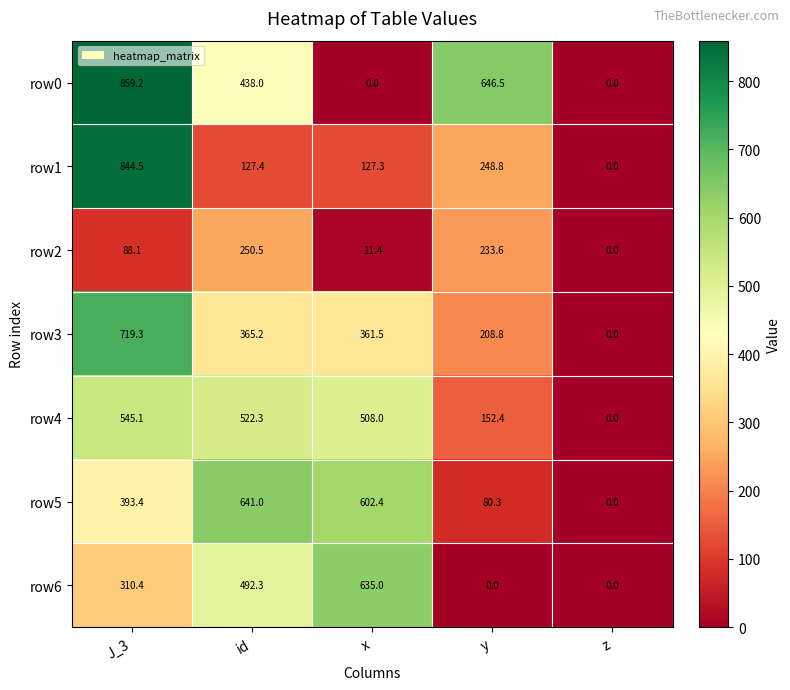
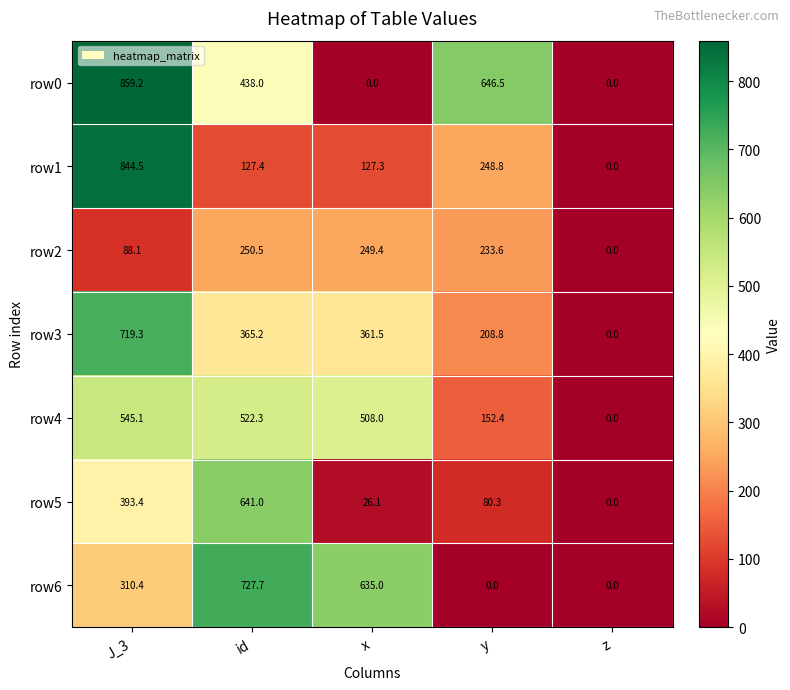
  {
    "row0": {
      "J_3": 859.2,
      "id": 438.0,
      "x": 0.0,
      "y": 646.5,
      "z": 0.0
    },
    "row1": {
      "J_3": 844.5,
      "id": 127.4,
      "x": 127.3,
      "y": 248.8,
      "z": 0.0
    },
    "row2": {
      "J_3": 88.1,
      "id": 250.5,
-     "x": 11.4,
+     "x": 249.4,
      "y": 233.6,
      "z": 0.0
    },
    "row3": {
      "J_3": 719.3,
      "id": 365.2,
      "x": 361.5,
      "y": 208.8,
      "z": 0.0
    },
    "row4": {
      "J_3": 545.1,
      "id": 522.3,
      "x": 508.0,
      "y": 152.4,
      "z": 0.0
    },
    "row5": {
      "J_3": 393.4,
      "id": 641.0,
-     "x": 602.4,
+     "x": 26.1,
      "y": 80.3,
      "z": 0.0
    },
    "row6": {
      "J_3": 310.4,
-     "id": 492.3,
+     "id": 727.7,
      "x": 635.0,
      "y": 0.0,
      "z": 0.0
    }
  }
